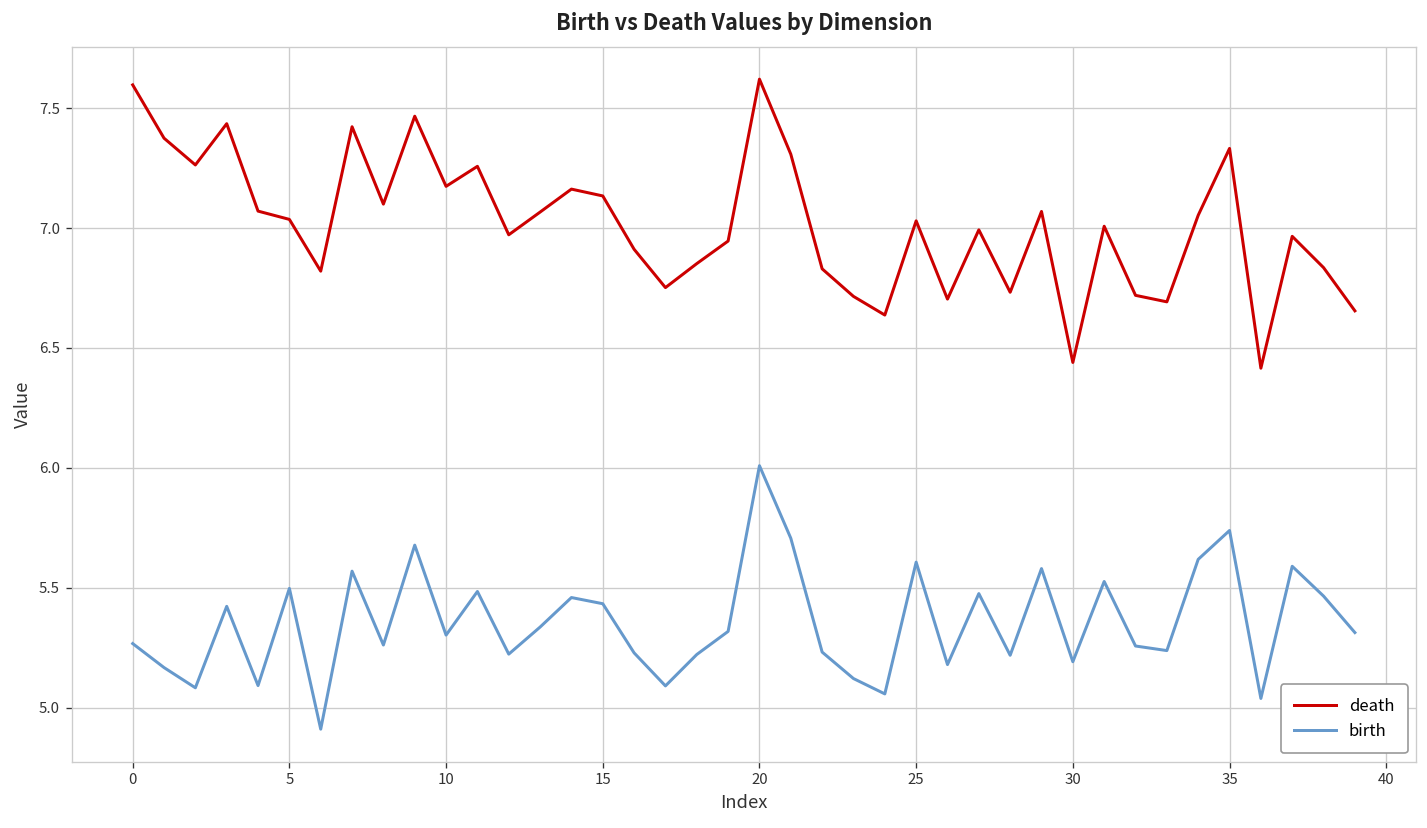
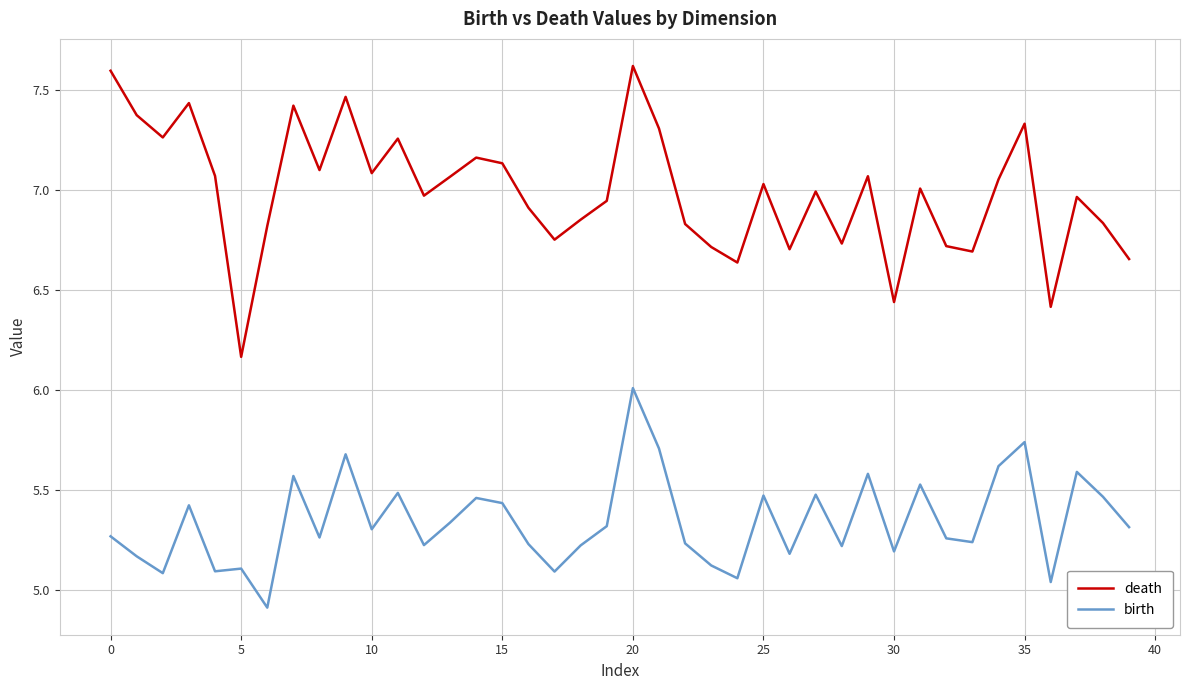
  {
    "death": {
      "0": 7.60,
-     "5": 7.04,
-     "10": 7.17,
+     "5": 6.17,
+     "10": 7.09,
      "15": 7.13,
      "20": 7.62,
      "25": 7.03,
      "30": 6.44,
      "35": 7.33
    },
    "birth": {
      "0": 5.27,
-     "5": 5.50,
+     "5": 5.11,
      "10": 5.30,
      "15": 5.43,
      "20": 6.01,
-     "25": 5.61,
+     "25": 5.47,
      "30": 5.19,
      "35": 5.74
    }
  }
